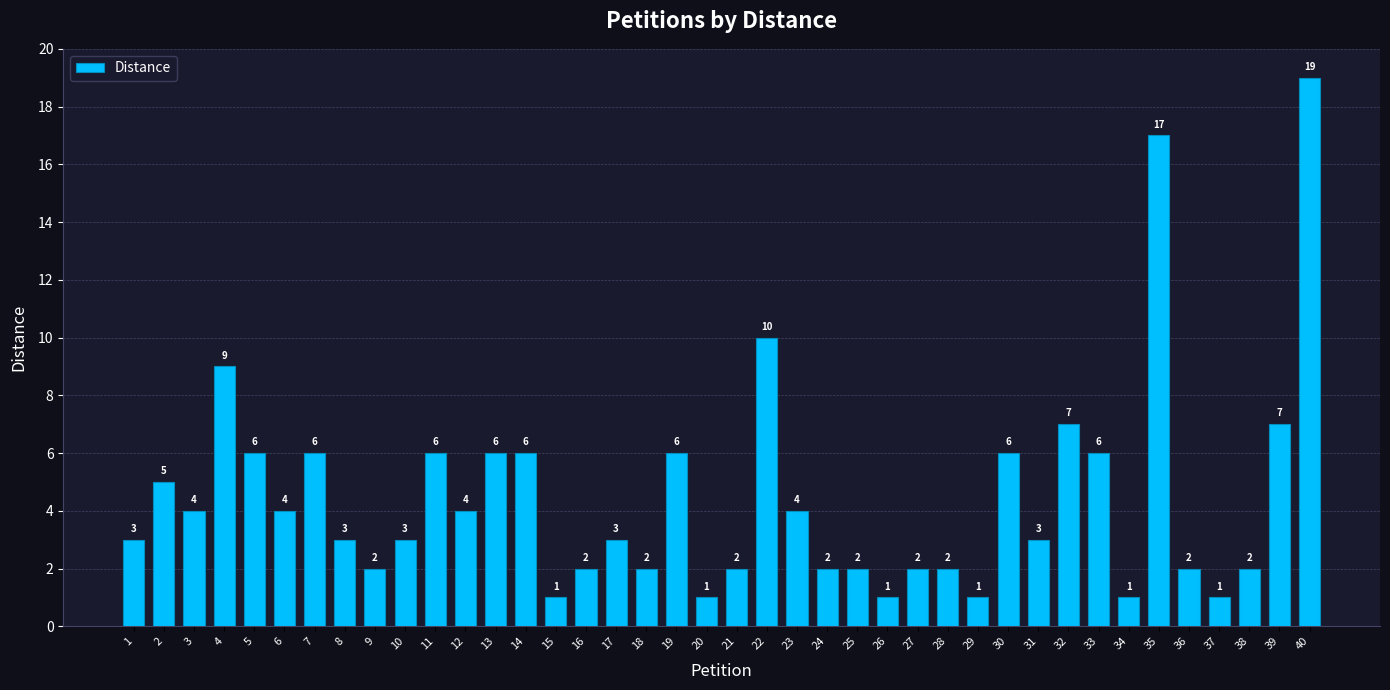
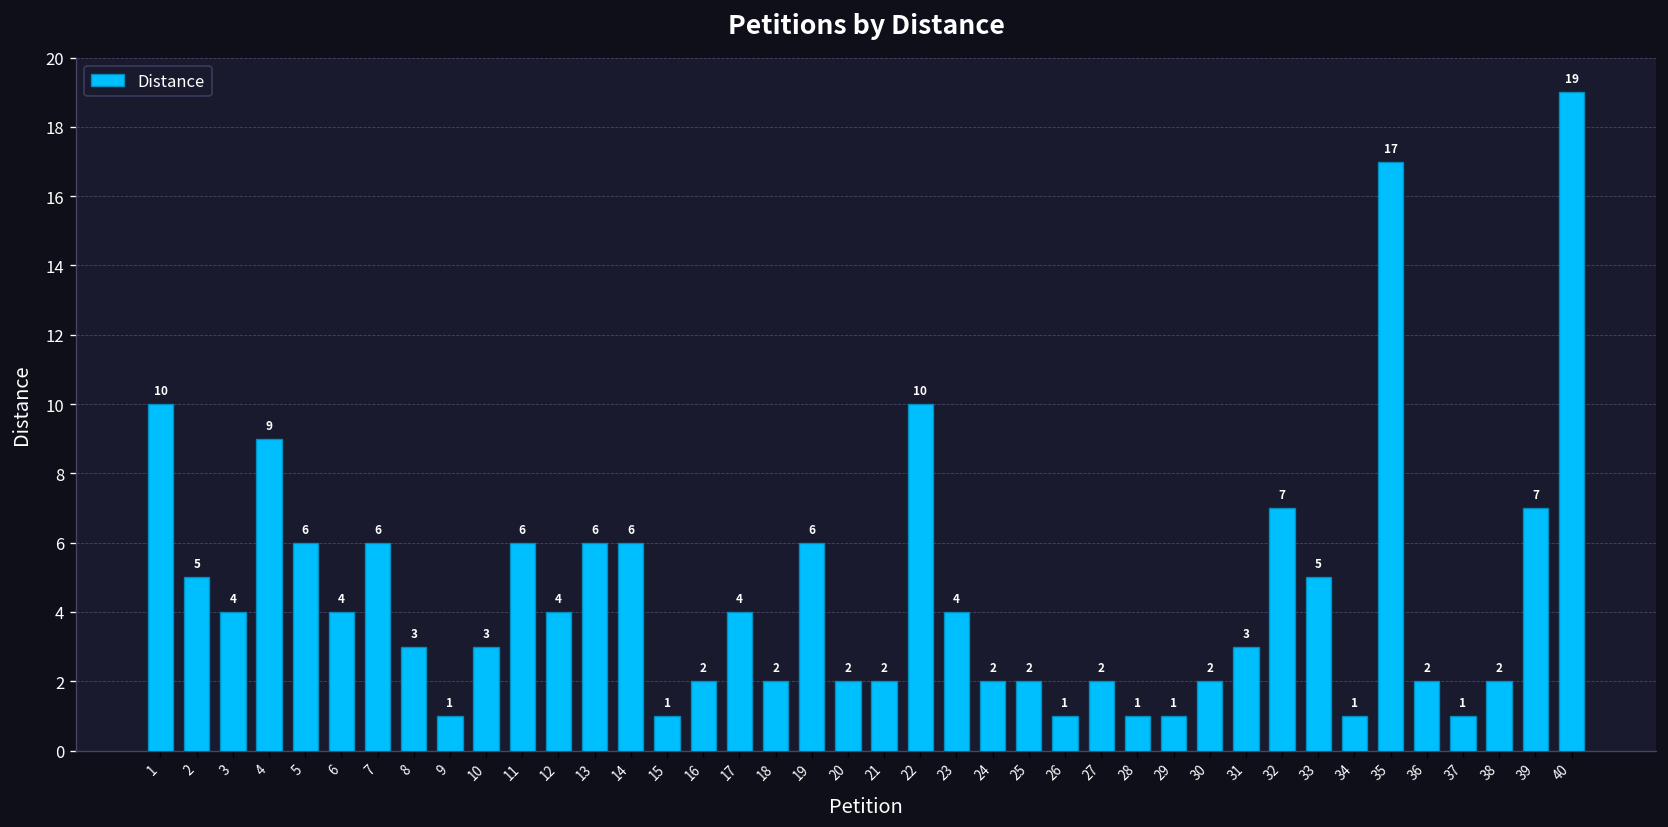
  {
-   "1": 3,
+   "1": 10,
    "2": 5,
    "3": 4,
    "4": 9,
    "5": 6,
    "6": 4,
    "7": 6,
    "8": 3,
-   "9": 2,
+   "9": 1,
    "10": 3,
    "11": 6,
    "12": 4,
    "13": 6,
    "14": 6,
    "15": 1,
    "16": 2,
-   "17": 3,
+   "17": 4,
    "18": 2,
    "19": 6,
-   "20": 1,
+   "20": 2,
    "21": 2,
    "22": 10,
    "23": 4,
    "24": 2,
    "25": 2,
    "26": 1,
    "27": 2,
-   "28": 2,
+   "28": 1,
    "29": 1,
-   "30": 6,
+   "30": 2,
    "31": 3,
    "32": 7,
-   "33": 6,
+   "33": 5,
    "34": 1,
    "35": 17,
    "36": 2,
    "37": 1,
    "38": 2,
    "39": 7,
    "40": 19
  }
